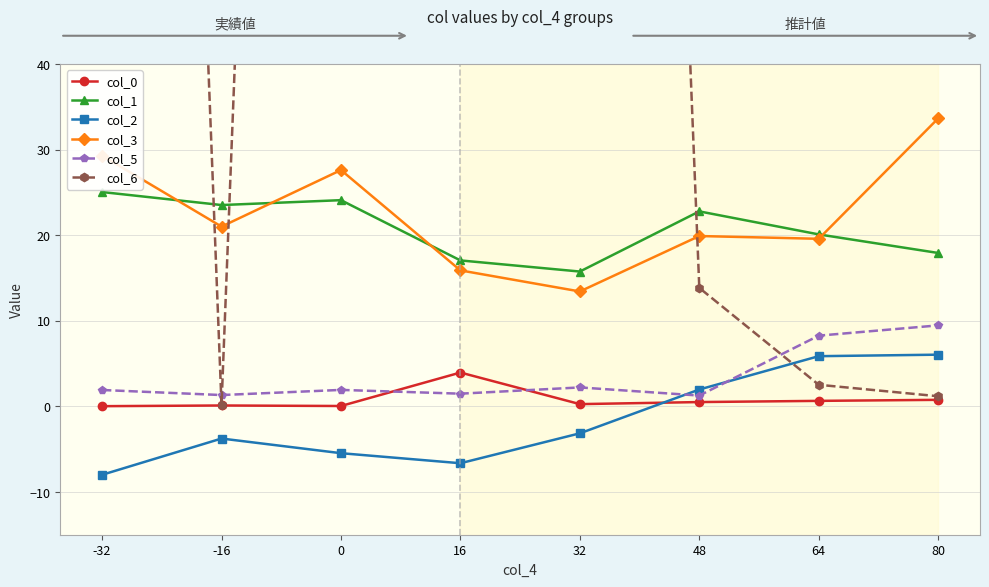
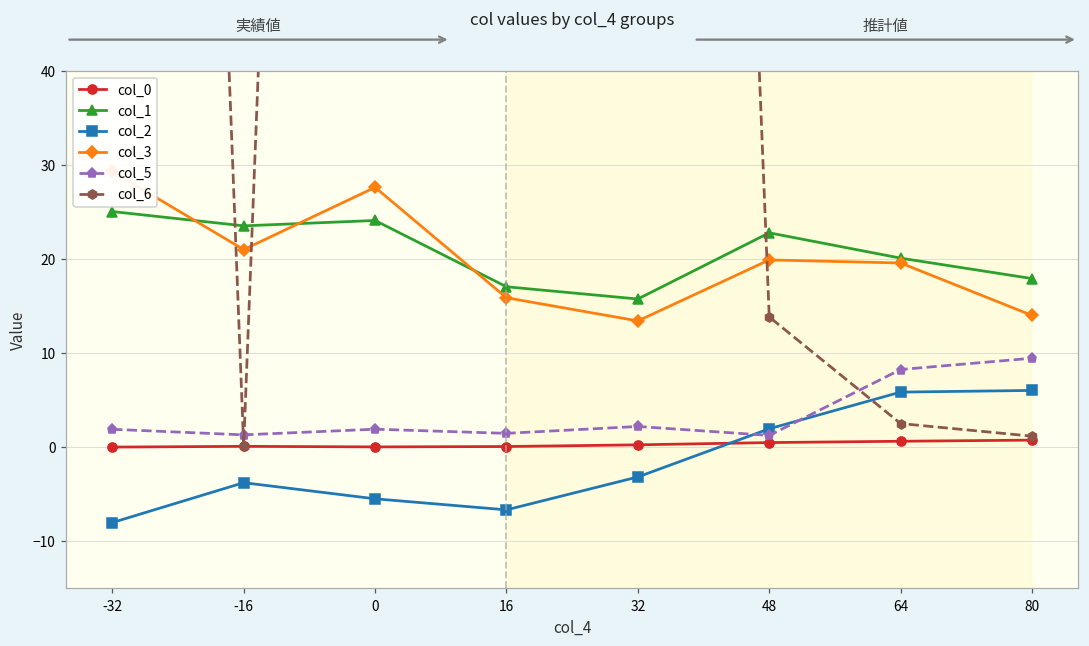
  {
    "col_0": {
      "-32": 0,
      "0": 0,
-     "16": 4,
+     "16": 0,
      "32": 0,
      "48": 1,
      "64": 1,
      "80": 1
    },
    "col_1": {
      "-32": 25,
      "-16": 24,
      "0": 24,
      "16": 17,
      "32": 16,
      "48": 23,
      "64": 20,
      "80": 18
    },
    "col_2": {
      "-32": -8,
      "-16": -4,
      "0": -5,
      "16": -7,
      "32": -3,
      "48": 2,
      "64": 6,
      "80": 6
    },
    "col_3": {
      "-16": 21,
      "0": 28,
      "16": 16,
      "32": 13,
      "48": 20,
      "64": 20,
-     "80": 34
+     "80": 14
    },
    "col_5": {
      "-32": 2,
      "-16": 1,
      "0": 2,
      "16": 1,
      "32": 2,
      "48": 1,
      "64": 8,
      "80": 9
    },
    "col_6": {
      "48": 14,
      "64": 3,
      "80": 1
    }
  }
